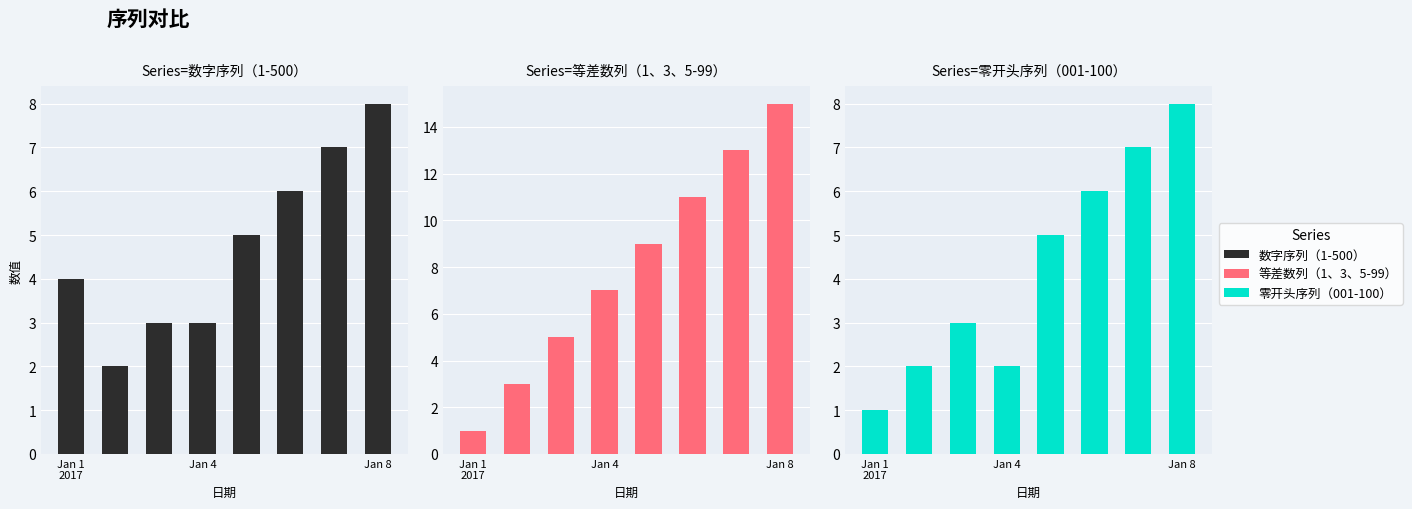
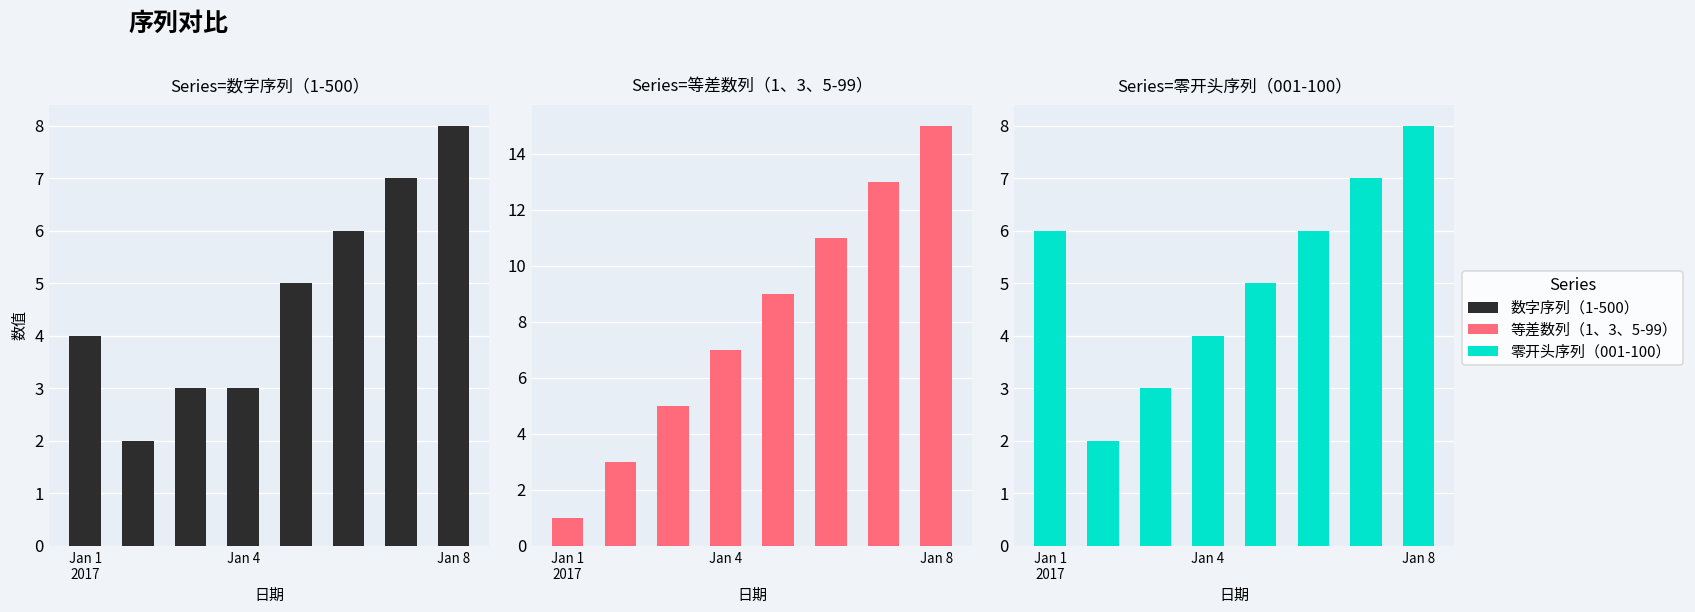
  {
    "Series=数字序列（1-500）": {
      "Jan 1 2017": 4.0,
      "Jan 4": 3.0,
      "Jan 8": 8.0
    },
    "Series=等差数列（1、3、5-99）": {
      "Jan 1 2017": 1.0,
      "Jan 4": 7.0,
      "Jan 8": 15.0
    },
    "Series=零开头序列（001-100）": {
-     "Jan 1 2017": 1,
-     "Jan 4": 2,
+     "Jan 1 2017": 6,
+     "Jan 4": 4,
      "Jan 8": 8
    }
  }
